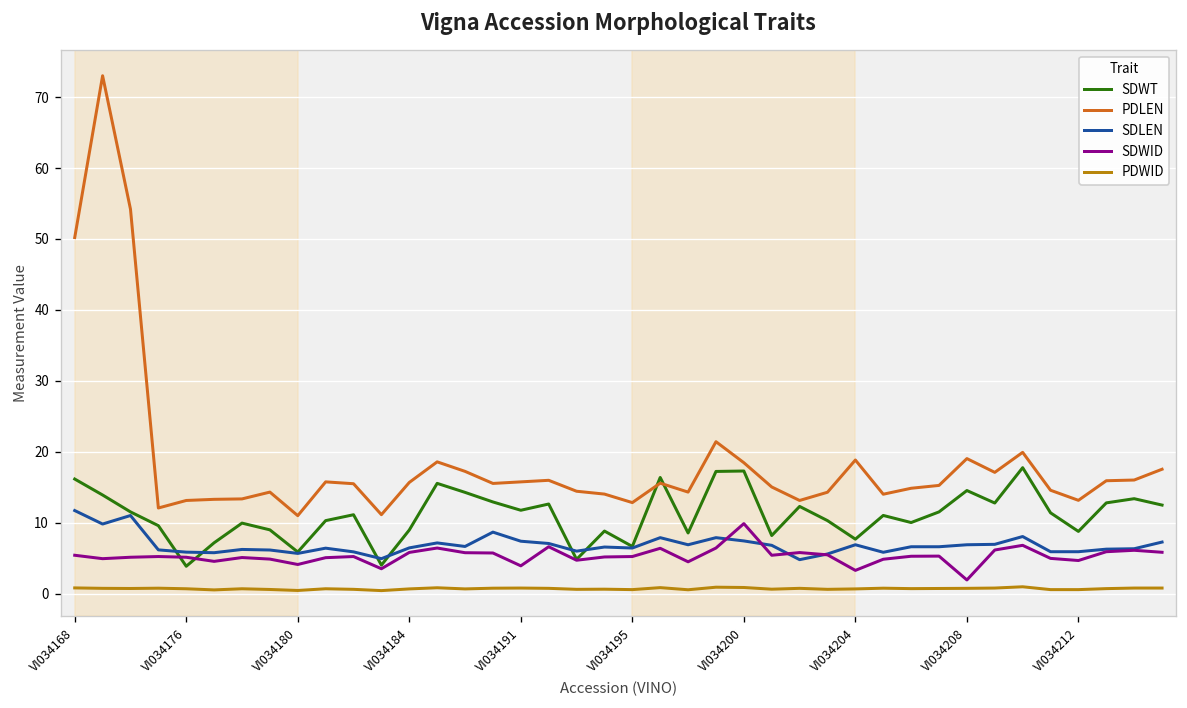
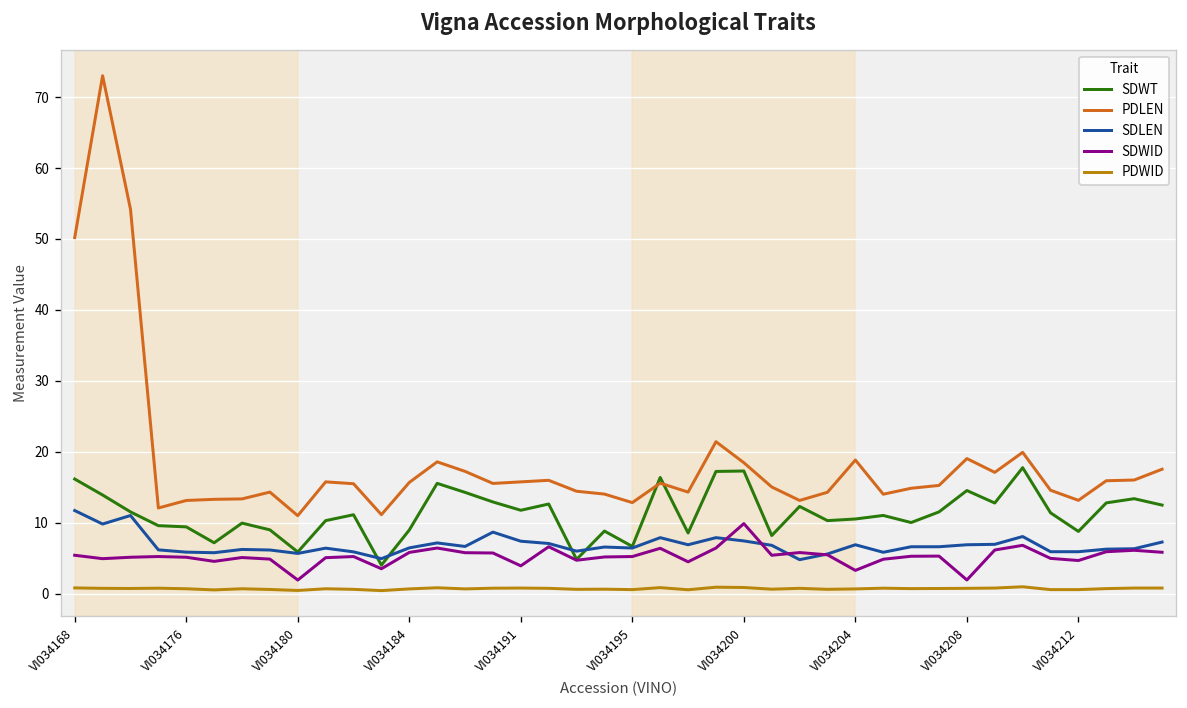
  {
    "SDWT": {
      "VI034168": 16,
-     "VI034176": 4,
+     "VI034176": 9,
      "VI034184": 9,
      "VI034191": 12,
      "VI034200": 17,
-     "VI034204": 8,
+     "VI034204": 11,
      "VI034208": 15,
      "VI034212": 9
    },
    "SDLEN": {
      "VI034168": 12,
      "VI034176": 6,
      "VI034184": 6,
      "VI034191": 7,
      "VI034200": 7,
      "VI034204": 7,
      "VI034208": 7,
      "VI034212": 6
    },
    "SDWID": {
      "VI034168": 5,
      "VI034176": 5,
-     "VI034180": 4,
+     "VI034180": 2,
      "VI034184": 6,
      "VI034191": 4,
      "VI034195": 5,
      "VI034200": 10,
      "VI034204": 3,
      "VI034208": 2,
      "VI034212": 5
    }
  }
